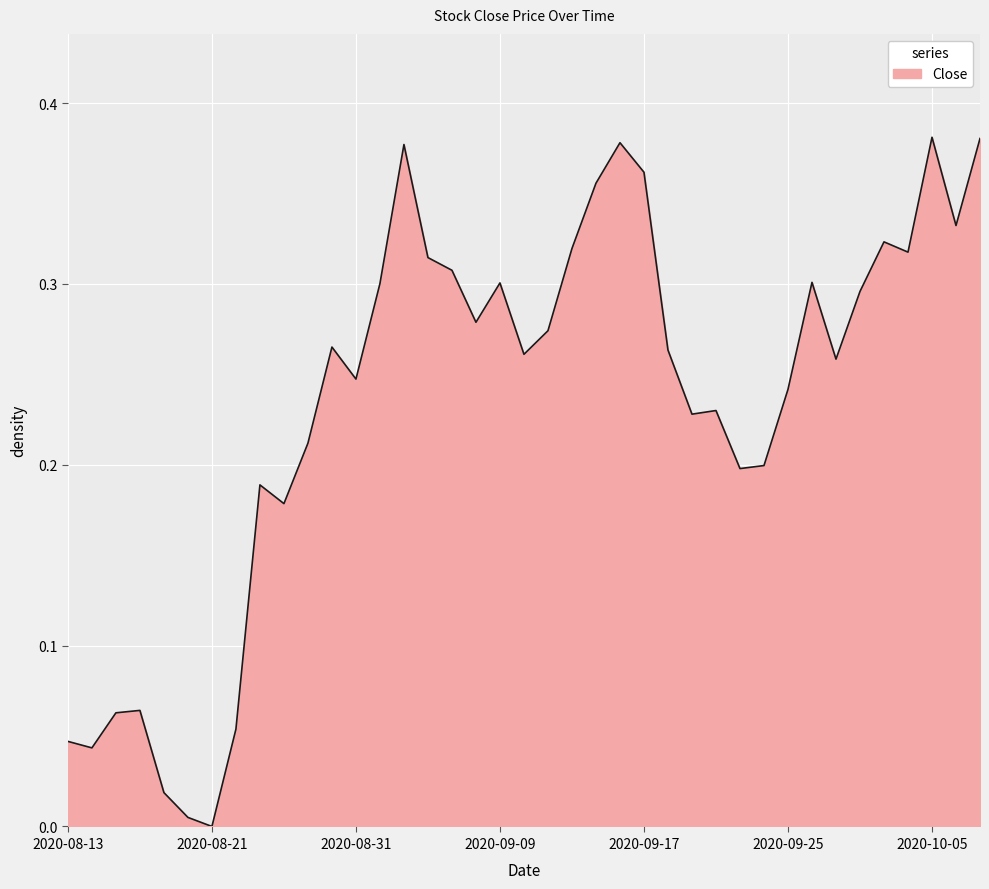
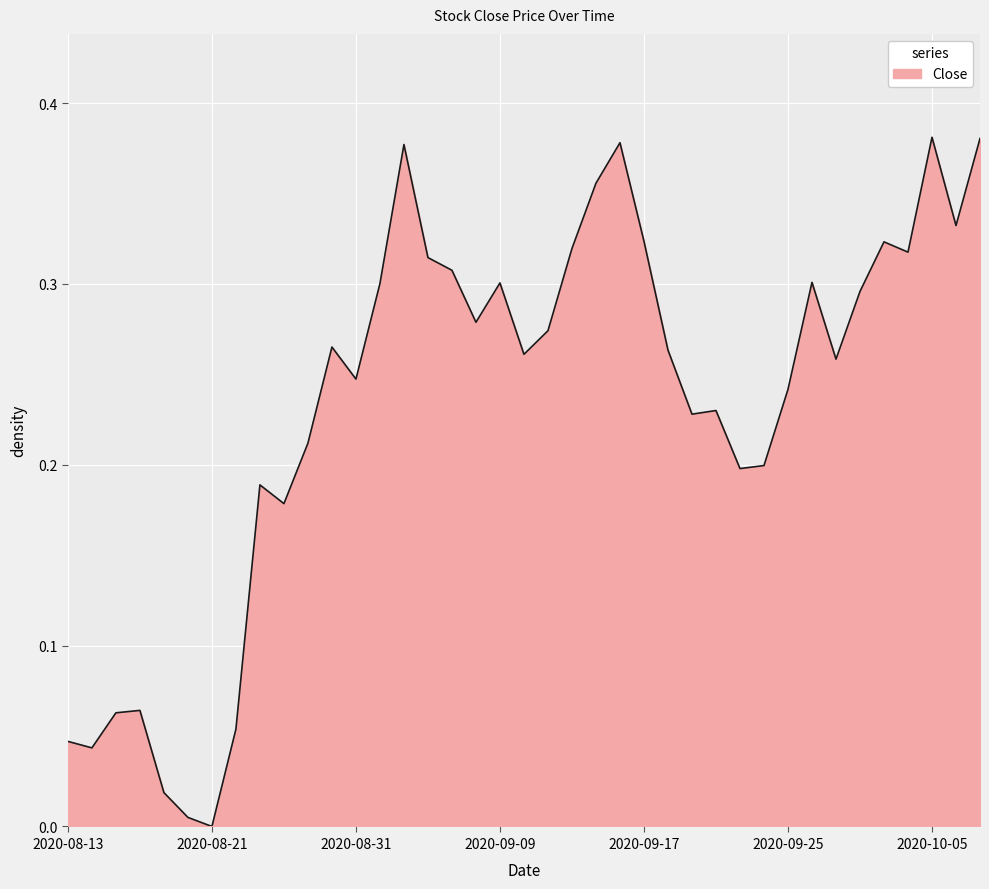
  {
    "2020-08-13": 0.047,
    "2020-08-21": 0.000,
    "2020-08-31": 0.247,
    "2020-09-09": 0.301,
-   "2020-09-17": 0.362,
+   "2020-09-17": 0.324,
    "2020-09-25": 0.242,
    "2020-10-05": 0.381
  }
